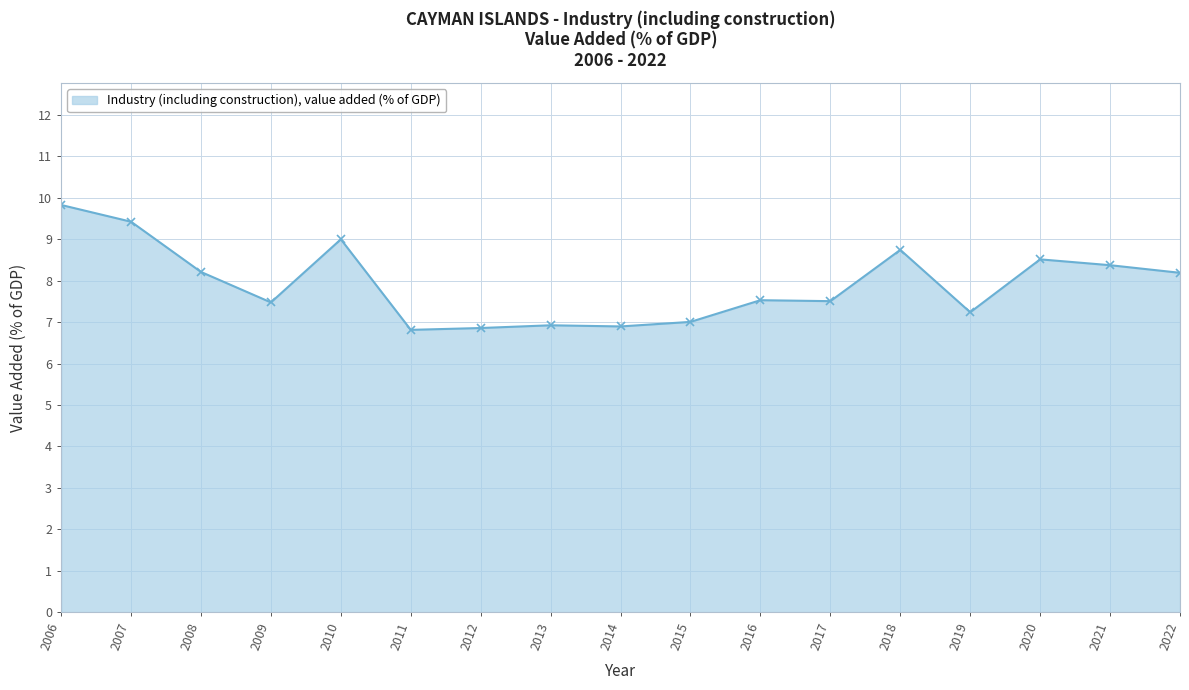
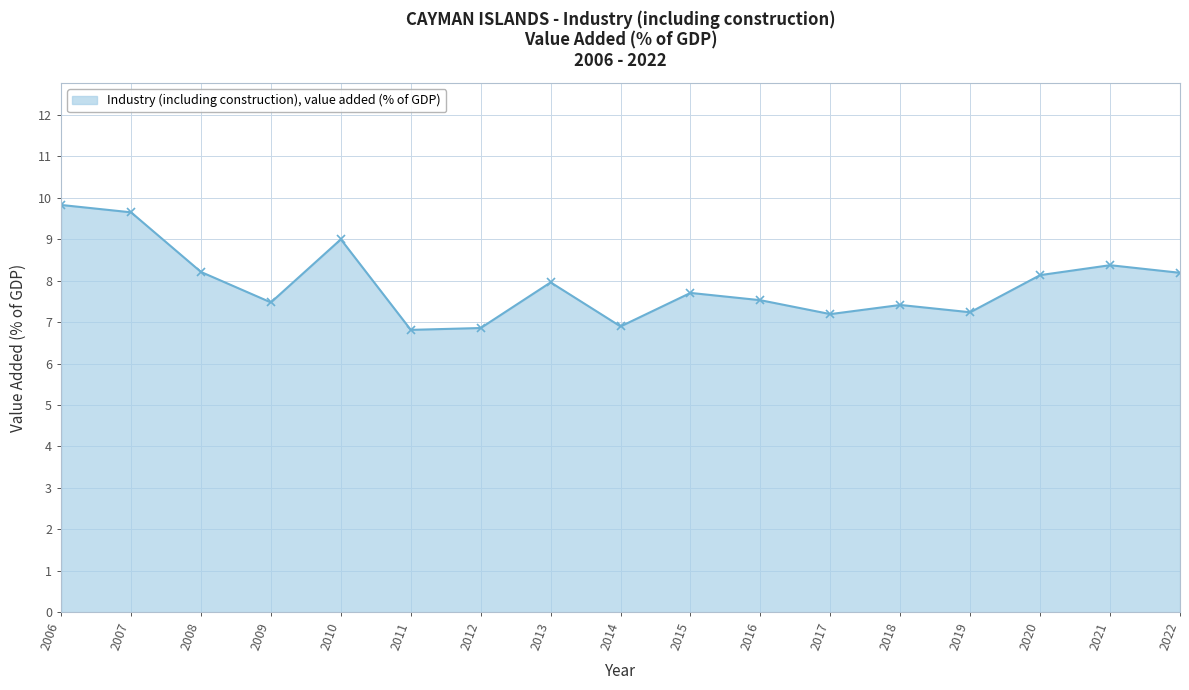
  {
    "2006": 9.8,
-   "2007": 9.4,
+   "2007": 9.7,
    "2008": 8.2,
    "2009": 7.5,
    "2010": 9.0,
    "2011": 6.8,
    "2012": 6.9,
-   "2013": 6.9,
+   "2013": 8.0,
    "2014": 6.9,
-   "2015": 7.0,
+   "2015": 7.7,
    "2016": 7.5,
-   "2017": 7.5,
-   "2018": 8.7,
+   "2017": 7.2,
+   "2018": 7.4,
    "2019": 7.2,
-   "2020": 8.5,
+   "2020": 8.1,
    "2021": 8.4,
    "2022": 8.2
  }
